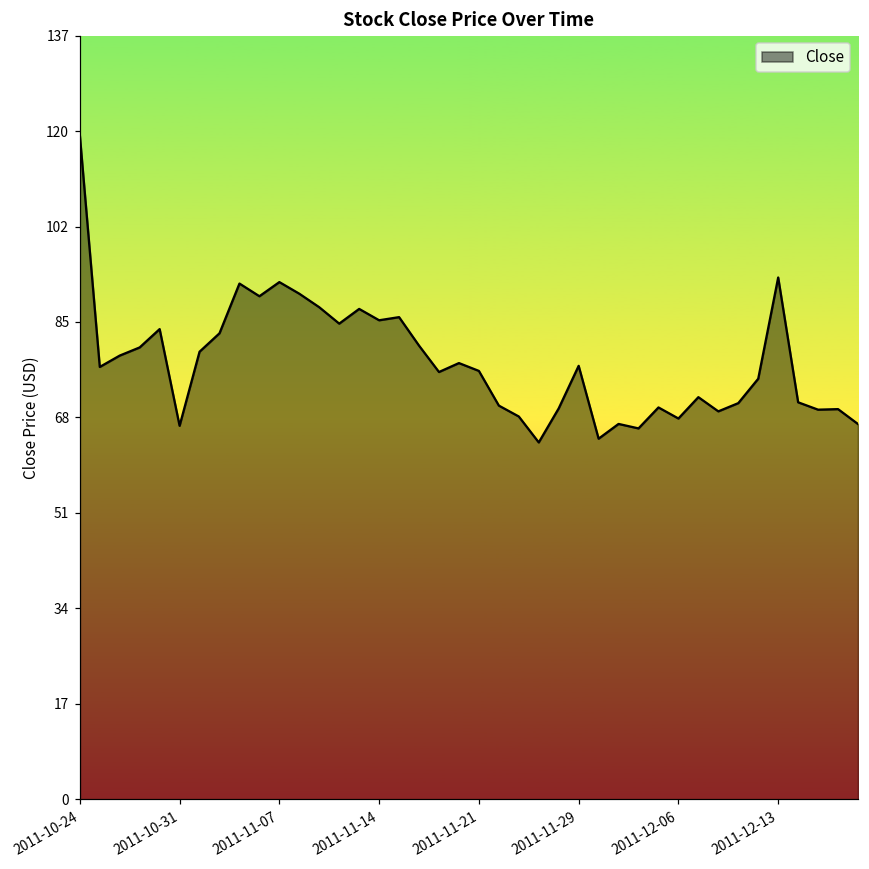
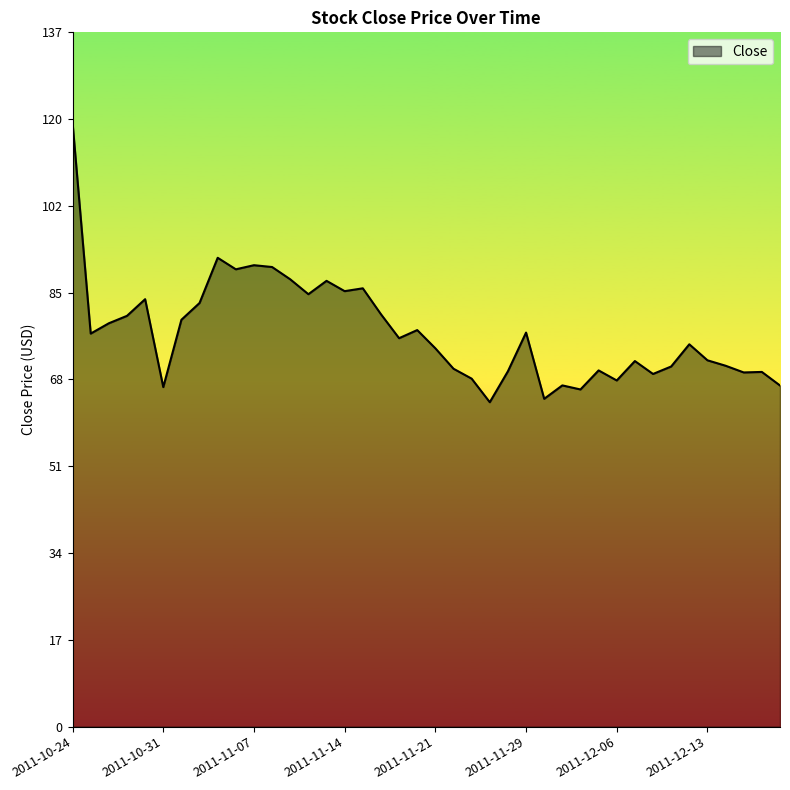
  {
    "2011-10-24": 119,
    "2011-10-31": 67,
-   "2011-11-07": 93,
+   "2011-11-07": 91,
    "2011-11-14": 86,
-   "2011-11-21": 77,
+   "2011-11-21": 74,
    "2011-11-29": 78,
    "2011-12-06": 68,
-   "2011-12-13": 93
+   "2011-12-13": 72
  }
